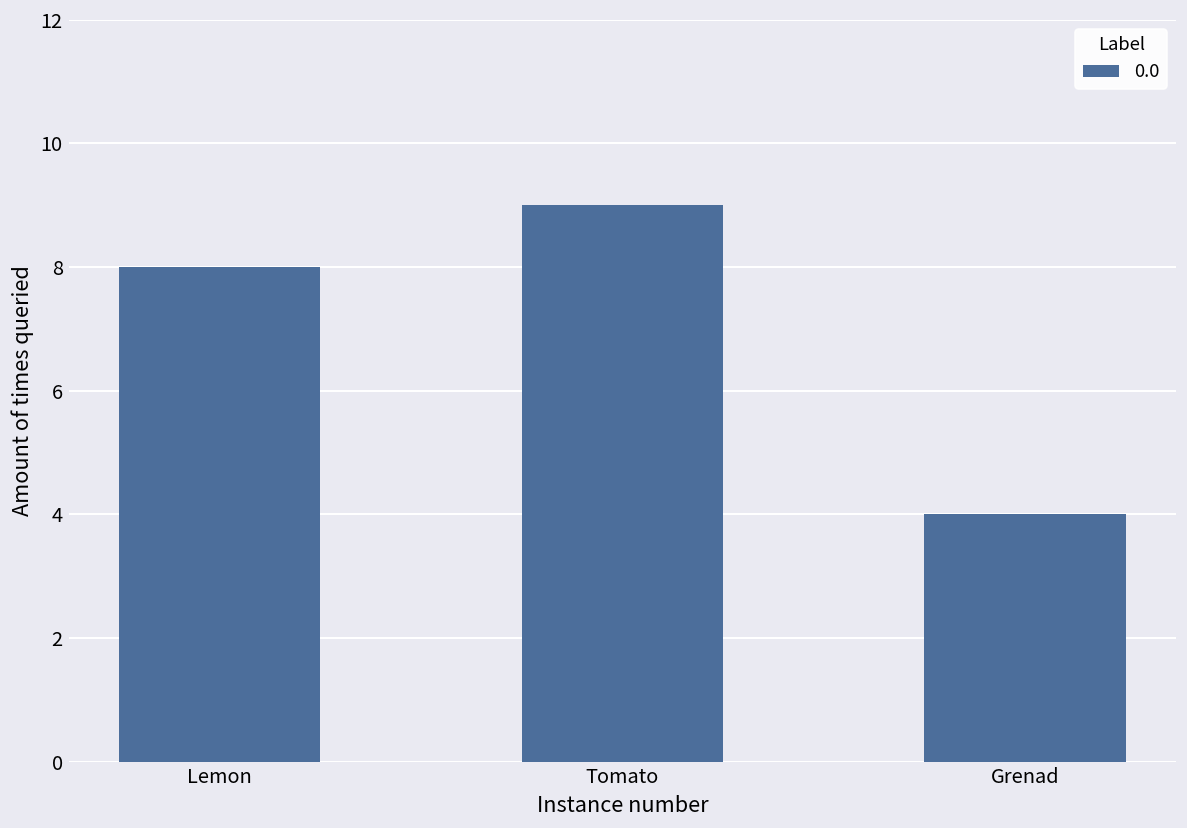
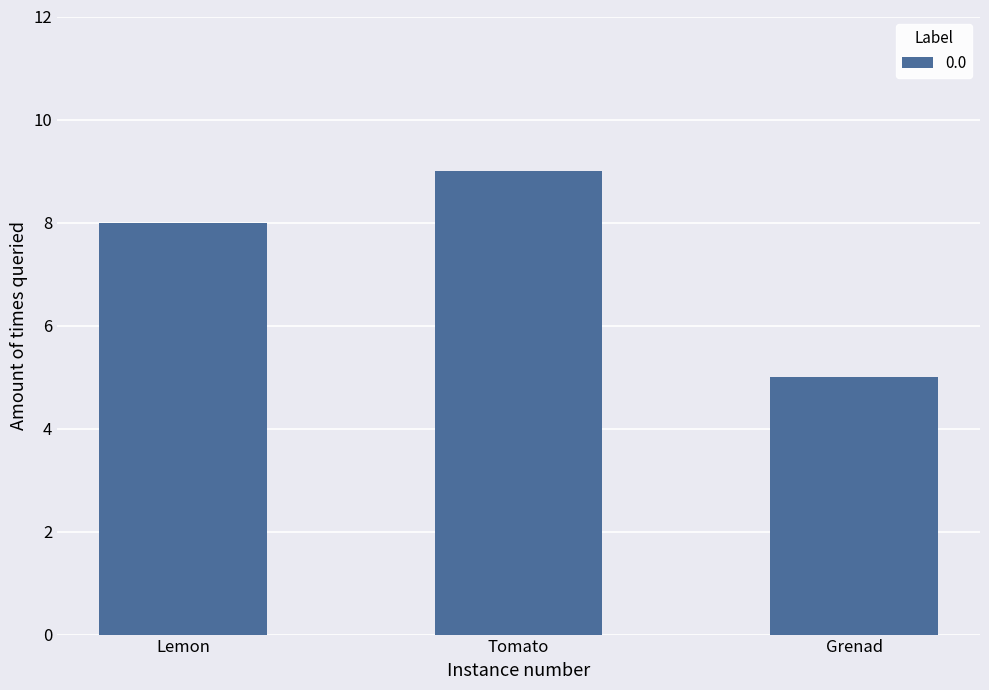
  {
    "Lemon": 8,
    "Tomato": 9,
-   "Grenad": 4
+   "Grenad": 5
  }
